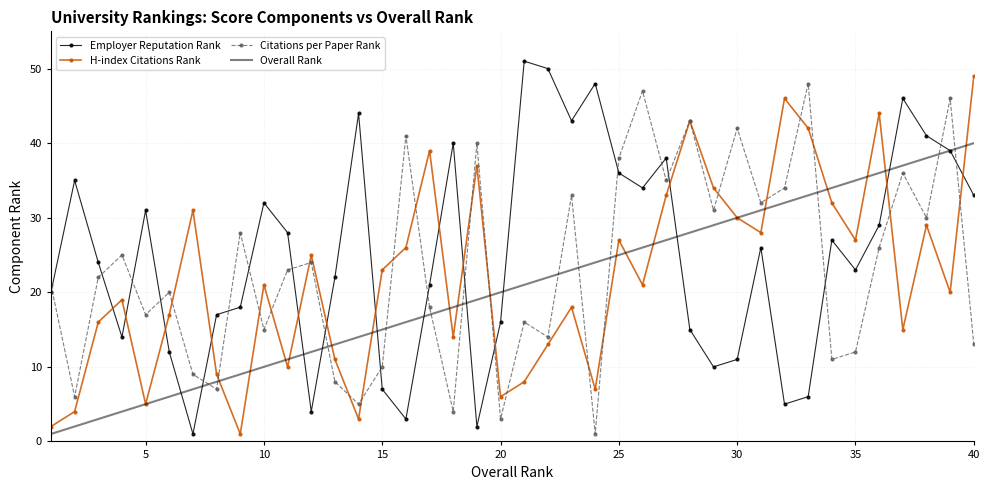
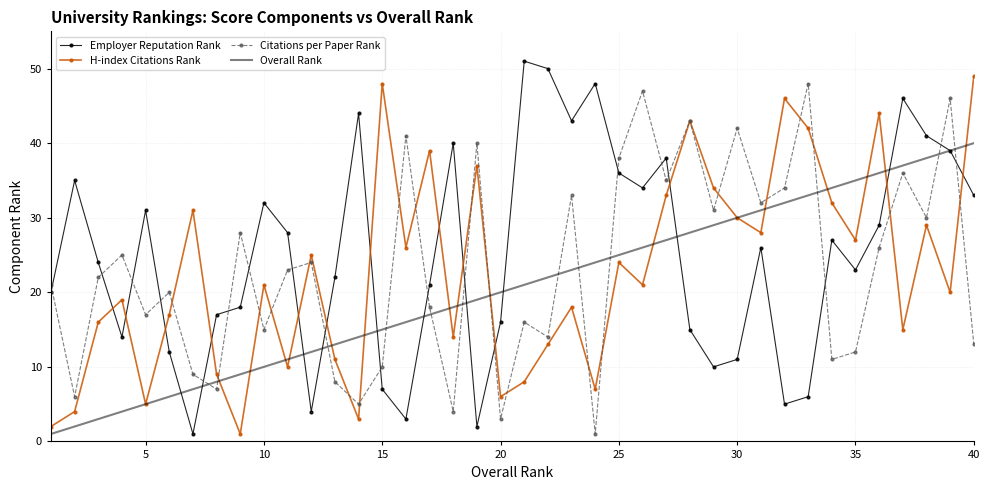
  {
    "H-index Citations Rank": {
      "10": 21,
-     "15": 23,
+     "15": 48,
      "20": 6,
-     "25": 27,
+     "25": 24,
      "35": 27,
      "40": 49
    }
  }
